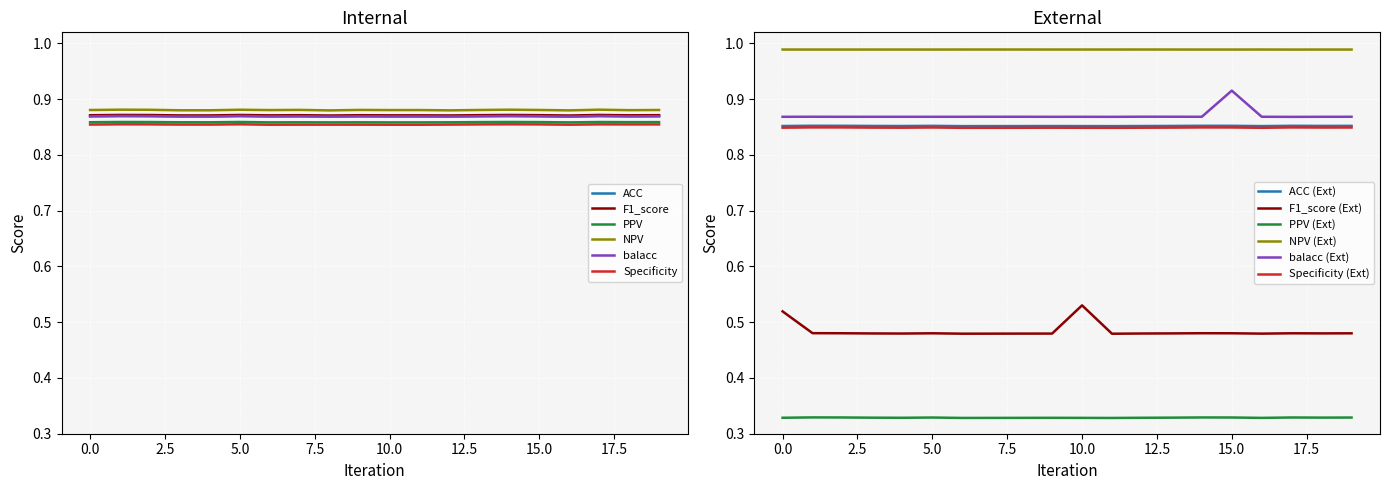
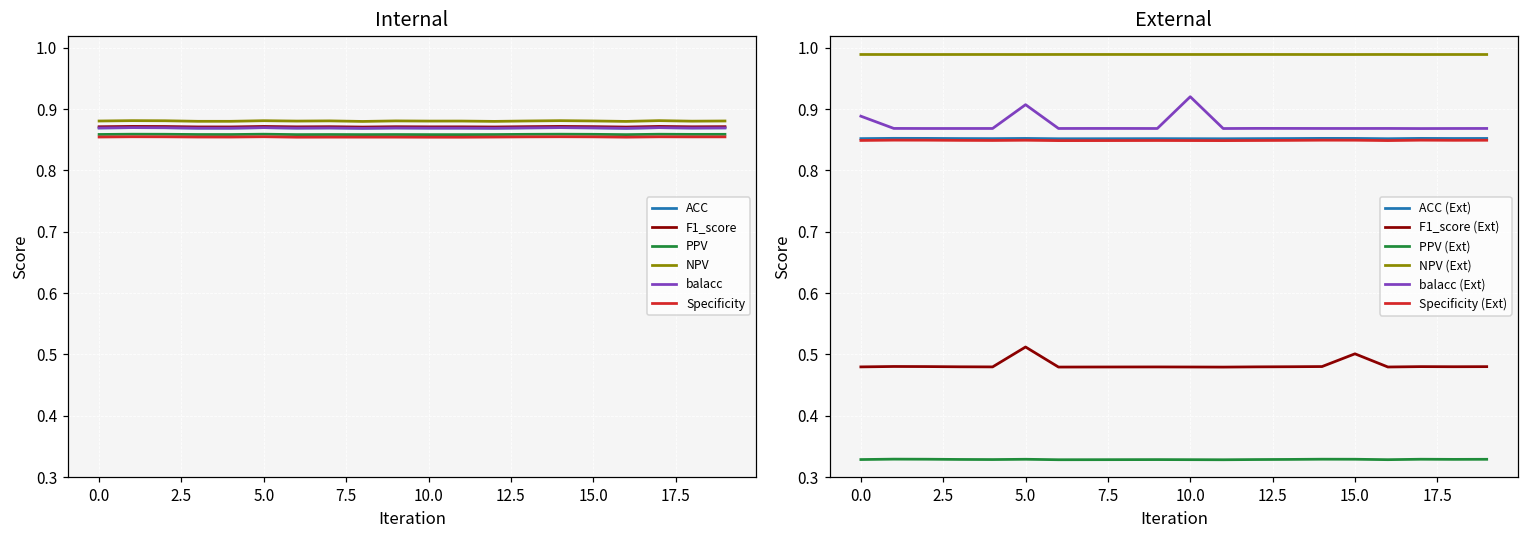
  {
    "Internal": {
      "NPV": {
        "0.0": 0.88,
        "5.0": 0.88,
        "10.0": 0.88,
        "15.0": 0.88
      }
    },
    "External": {
      "F1_score (Ext)": {
-       "0.0": 0.52,
-       "5.0": 0.48,
-       "10.0": 0.53,
-       "15.0": 0.48
+       "0.0": 0.48,
+       "5.0": 0.51,
+       "10.0": 0.48,
+       "15.0": 0.50
      },
      "PPV (Ext)": {
        "0.0": 0.33,
        "5.0": 0.33,
        "10.0": 0.33,
        "15.0": 0.33
      },
      "NPV (Ext)": {
        "0.0": 0.99,
        "5.0": 0.99,
        "10.0": 0.99,
        "15.0": 0.99
      },
      "balacc (Ext)": {
-       "0.0": 0.87,
-       "5.0": 0.87,
-       "10.0": 0.87,
-       "15.0": 0.92
+       "0.0": 0.89,
+       "5.0": 0.91,
+       "10.0": 0.92,
+       "15.0": 0.87
      }
    }
  }
